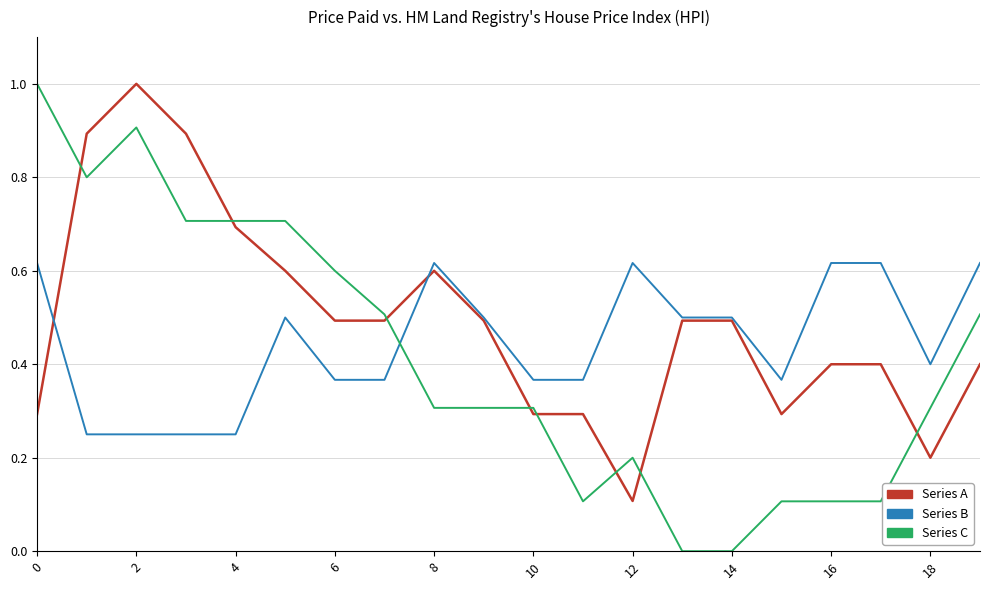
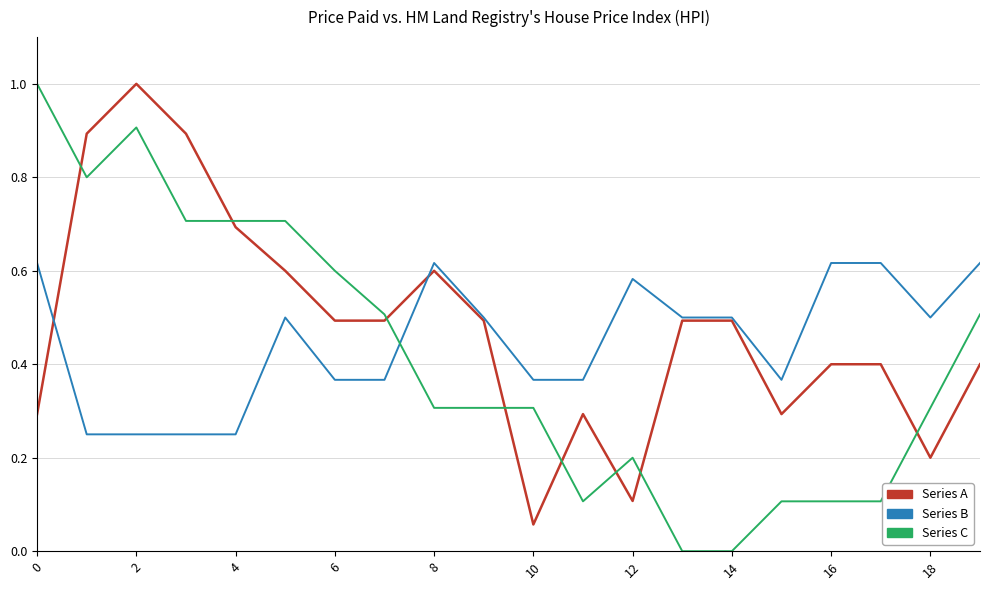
  {
    "Series A": {
      "0": 0.29,
      "2": 1.00,
      "4": 0.69,
      "6": 0.49,
      "8": 0.60,
-     "10": 0.29,
+     "10": 0.06,
      "12": 0.11,
      "14": 0.49,
      "16": 0.40,
      "18": 0.20
    },
    "Series B": {
      "0": 0.62,
      "2": 0.25,
      "4": 0.25,
      "6": 0.37,
      "8": 0.62,
      "10": 0.37,
-     "12": 0.62,
+     "12": 0.58,
      "14": 0.50,
      "16": 0.62,
-     "18": 0.4
+     "18": 0.5
    },
    "Series C": {
      "0": 1.00,
      "2": 0.91,
      "4": 0.71,
      "6": 0.60,
      "8": 0.31,
      "10": 0.31,
      "12": 0.20,
      "14": 0.00,
      "16": 0.11,
      "18": 0.31
    }
  }
